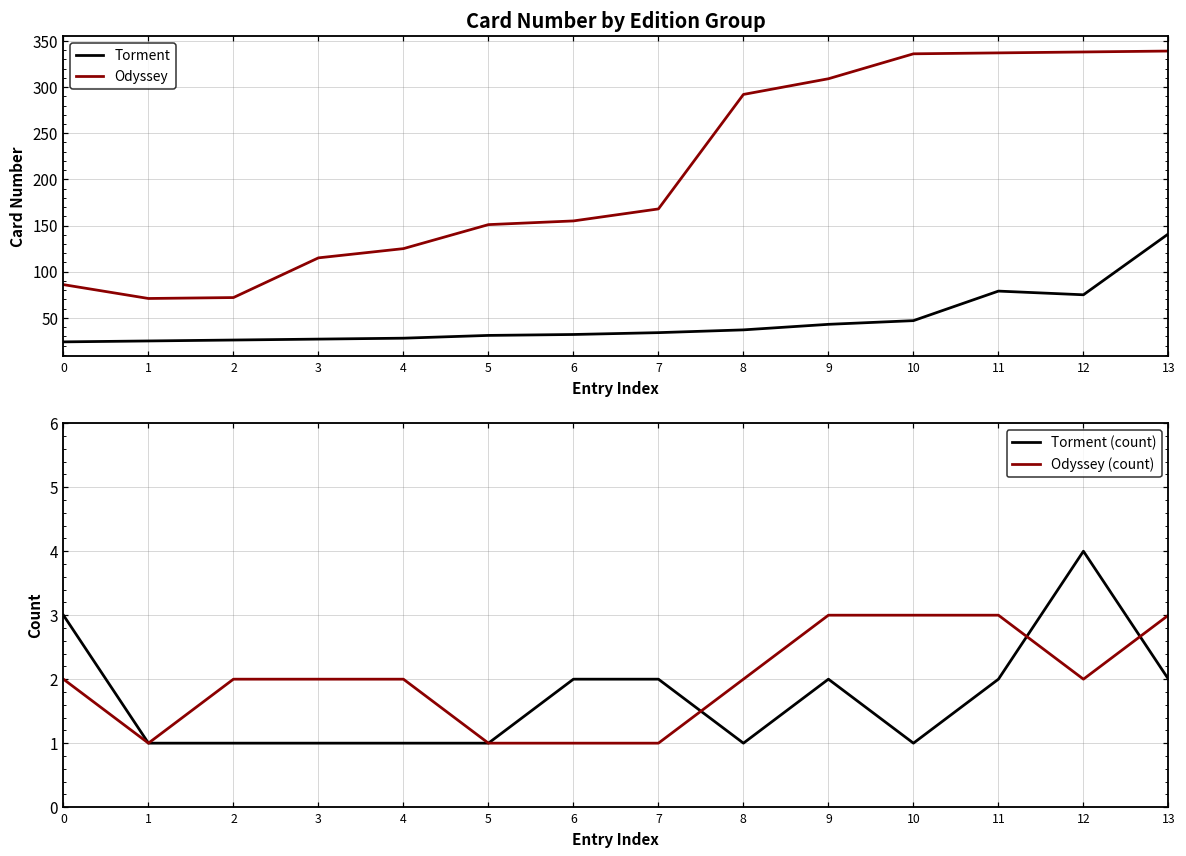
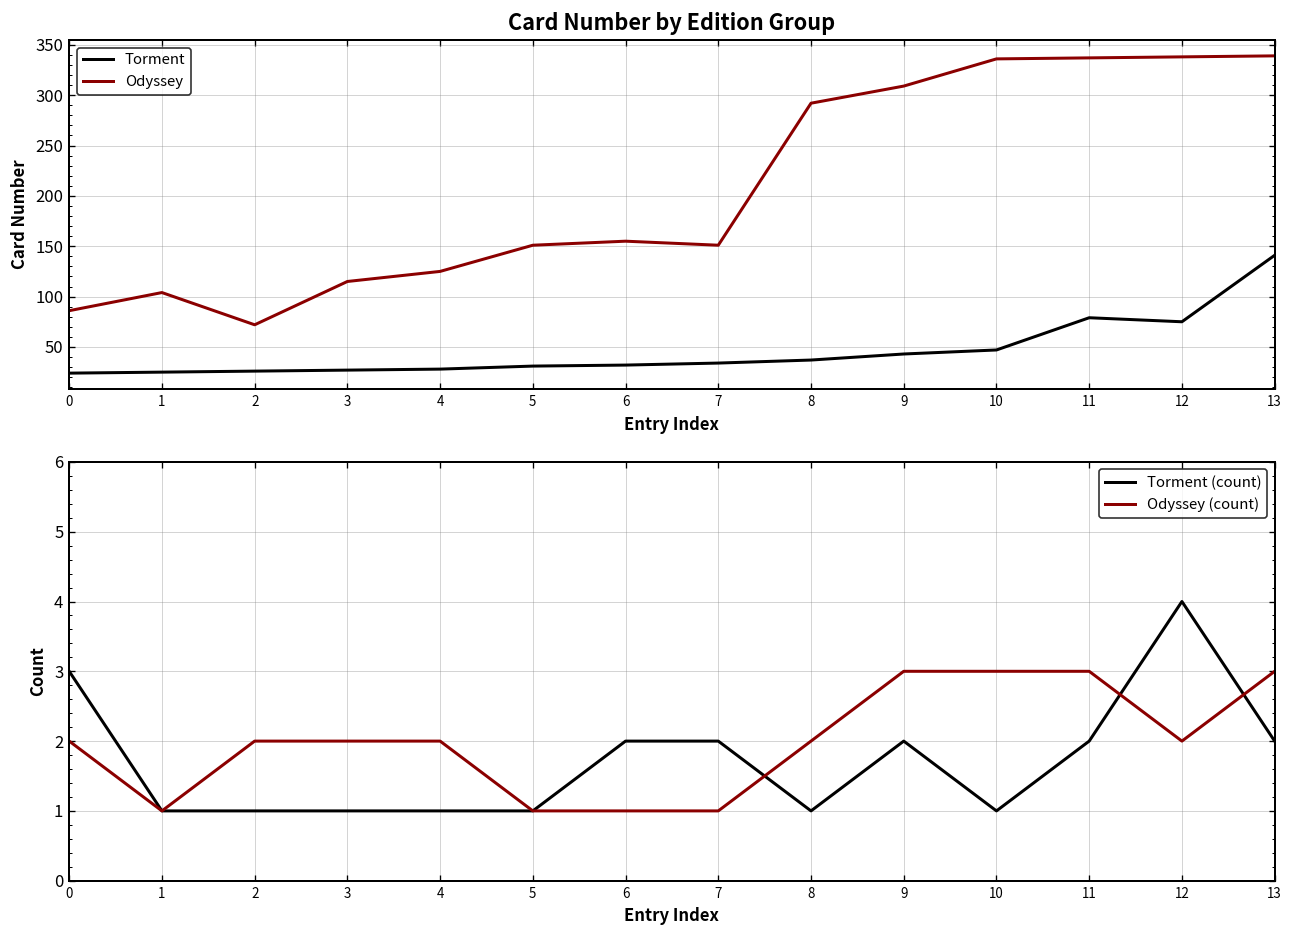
  {
    "Card Number by Edition Group": {
      "Torment": {
        "0": 20,
        "1": 30,
        "2": 30,
        "3": 30,
        "4": 30,
        "5": 30,
        "6": 30,
        "7": 30,
        "8": 40,
        "9": 40,
        "10": 50,
        "11": 80,
        "12": 80,
        "13": 140
      },
      "Odyssey": {
        "0": 90,
-       "1": 70,
+       "1": 100,
        "2": 70,
        "3": 120,
        "4": 130,
        "5": 150,
        "6": 160,
-       "7": 170,
+       "7": 150,
        "8": 290,
        "9": 310,
        "10": 340,
        "11": 340,
        "12": 340,
        "13": 340
      }
    }
  }
